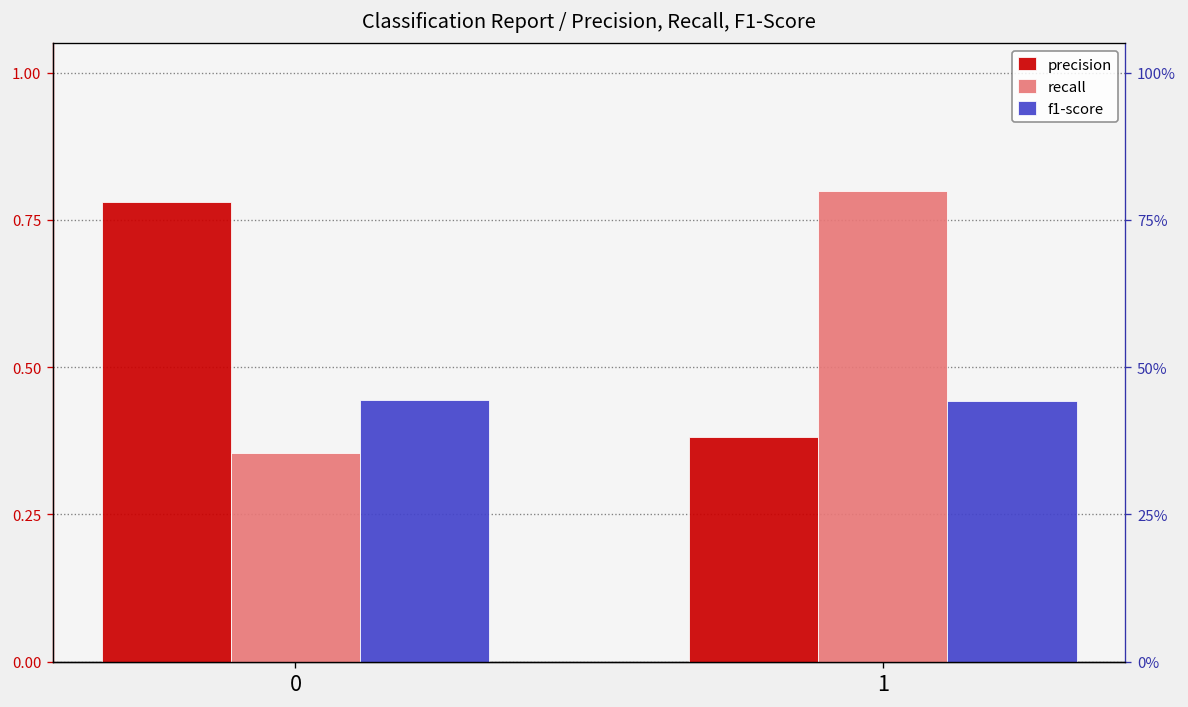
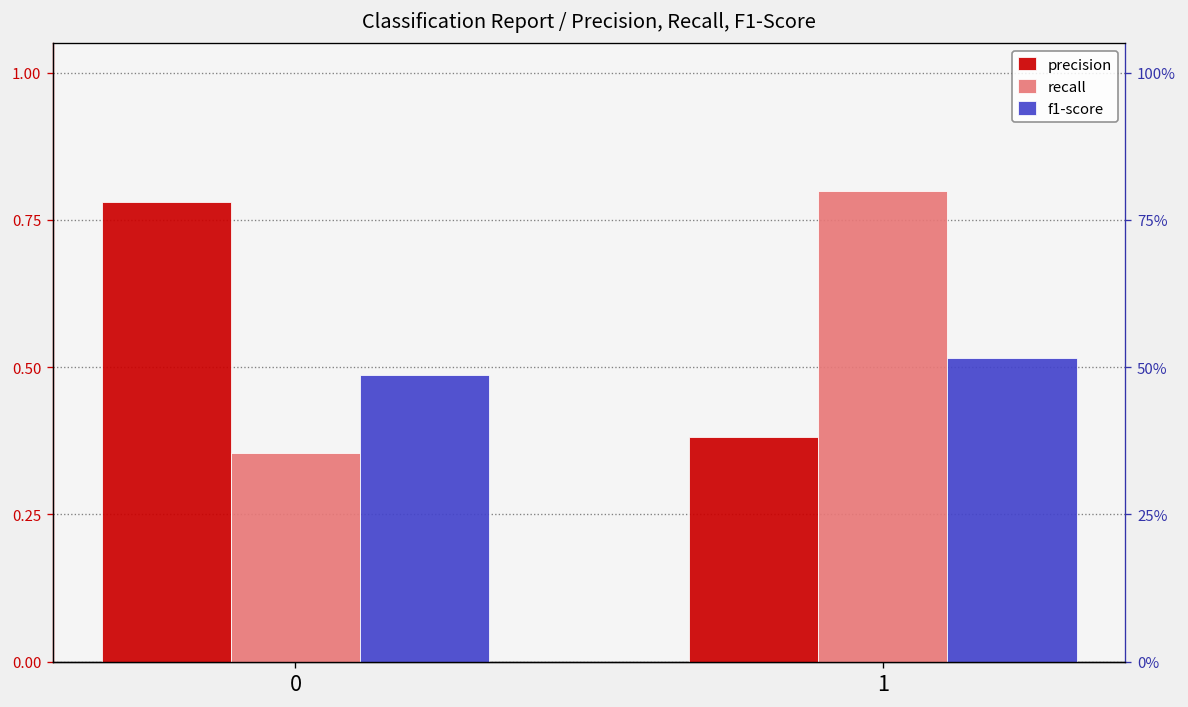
  {
    "precision": {
      "0": 0.78,
      "1": 0.38
    },
    "recall": {
      "0": 0.35,
      "1": 0.80
    },
    "f1-score": {
-     "0": 0.44,
-     "1": 0.44
+     "0": 0.49,
+     "1": 0.52
    }
  }
